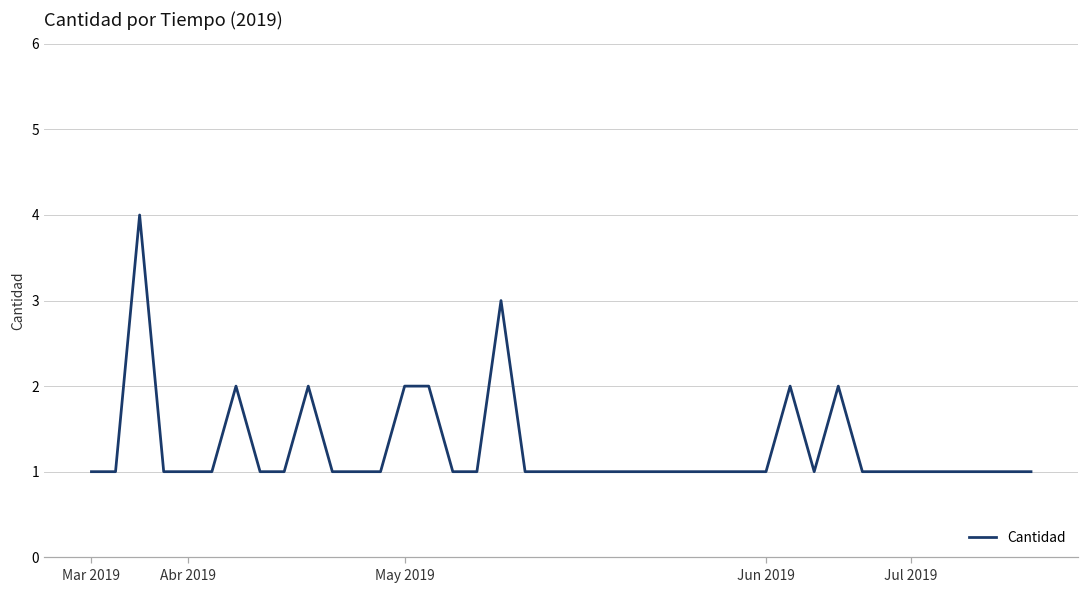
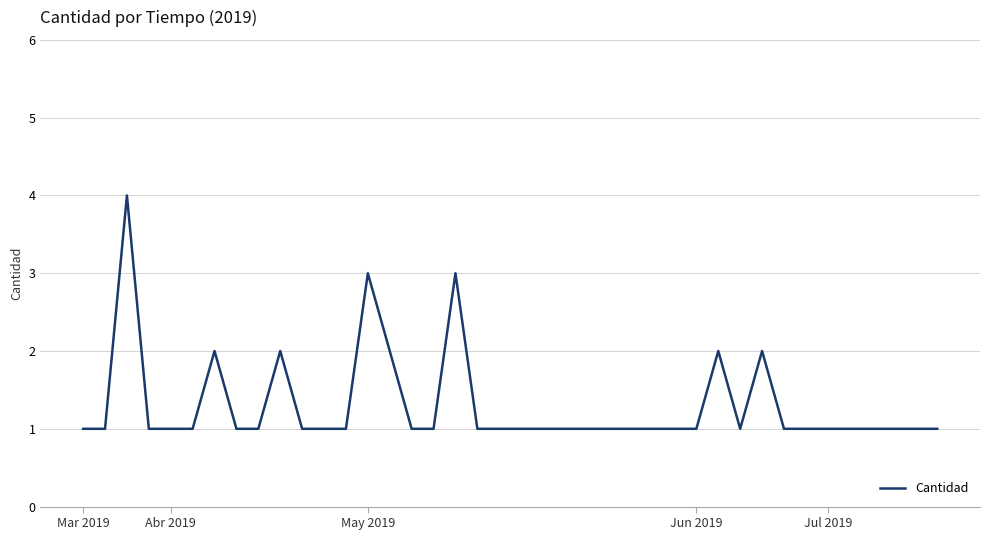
  {
    "Mar 2019": 1,
    "Abr 2019": 1,
-   "May 2019": 2,
+   "May 2019": 3,
    "Jun 2019": 1,
    "Jul 2019": 1
  }
